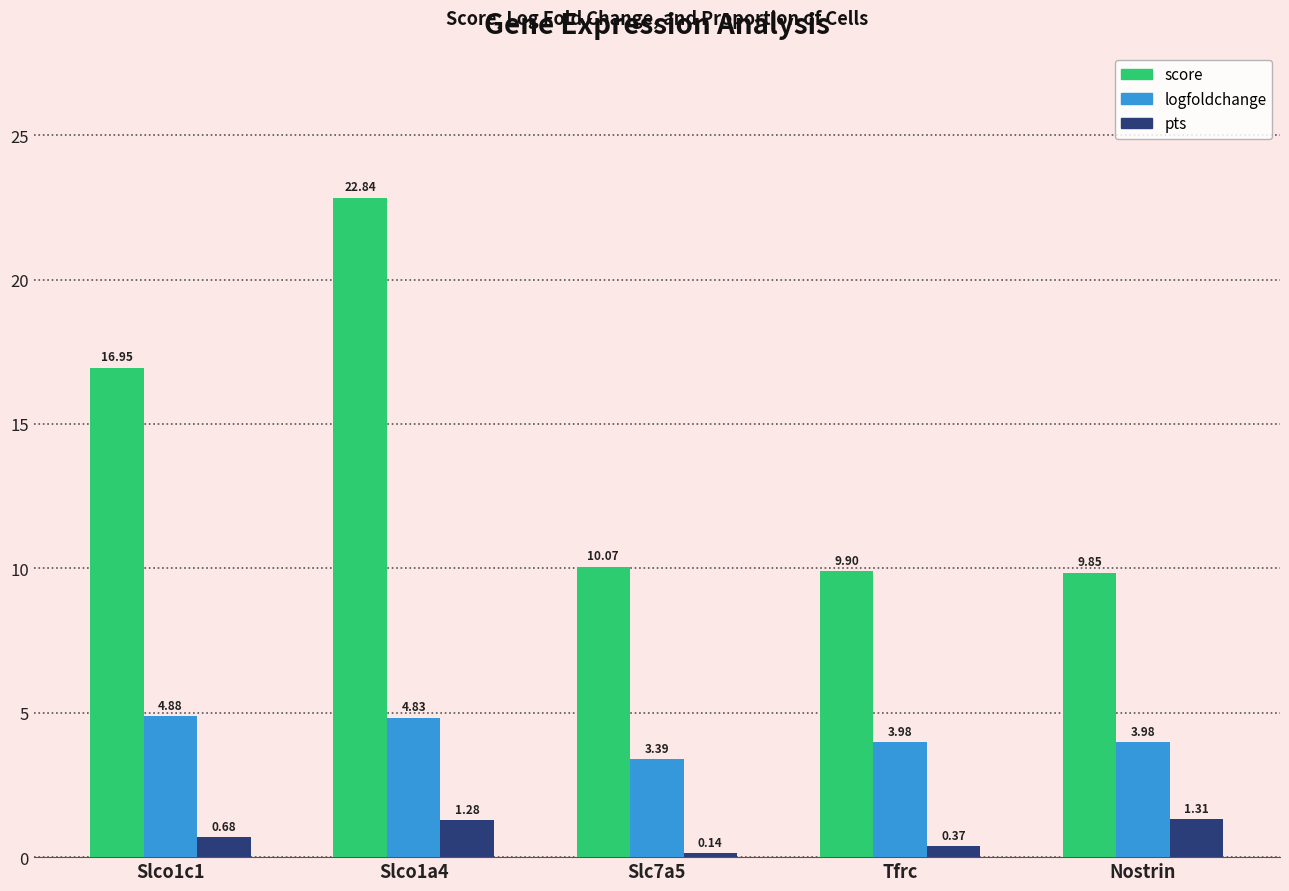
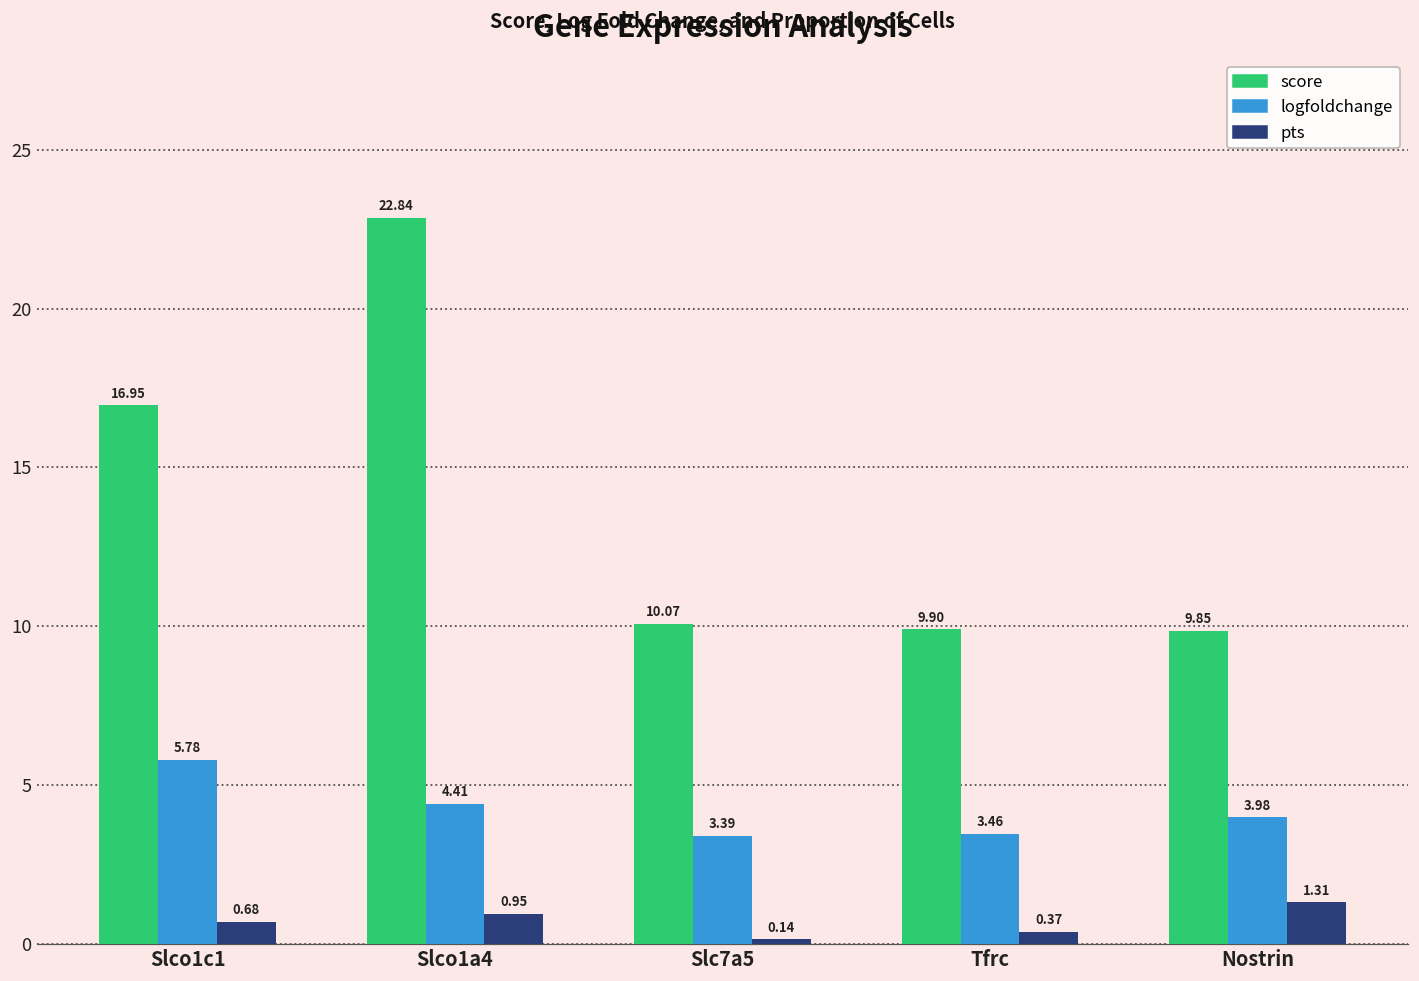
  {
    "score": {
      "Slco1c1": 16.95,
      "Slco1a4": 22.84,
      "Slc7a5": 10.07,
      "Tfrc": 9.90,
      "Nostrin": 9.85
    },
    "logfoldchange": {
-     "Slco1c1": 4.88,
-     "Slco1a4": 4.83,
+     "Slco1c1": 5.78,
+     "Slco1a4": 4.41,
      "Slc7a5": 3.39,
-     "Tfrc": 3.98,
+     "Tfrc": 3.46,
      "Nostrin": 3.98
    },
    "pts": {
      "Slco1c1": 0.68,
-     "Slco1a4": 1.28,
+     "Slco1a4": 0.95,
      "Slc7a5": 0.14,
      "Tfrc": 0.37,
      "Nostrin": 1.31
    }
  }
